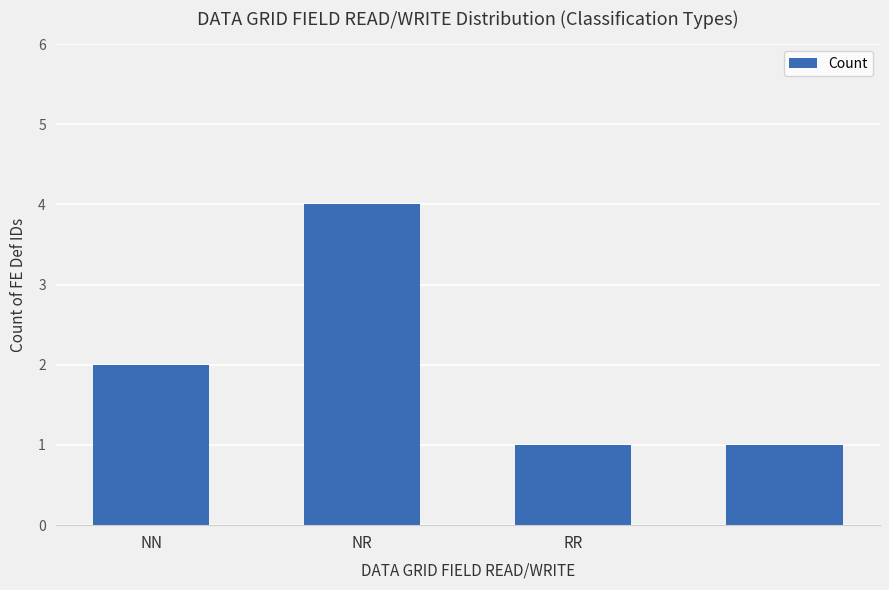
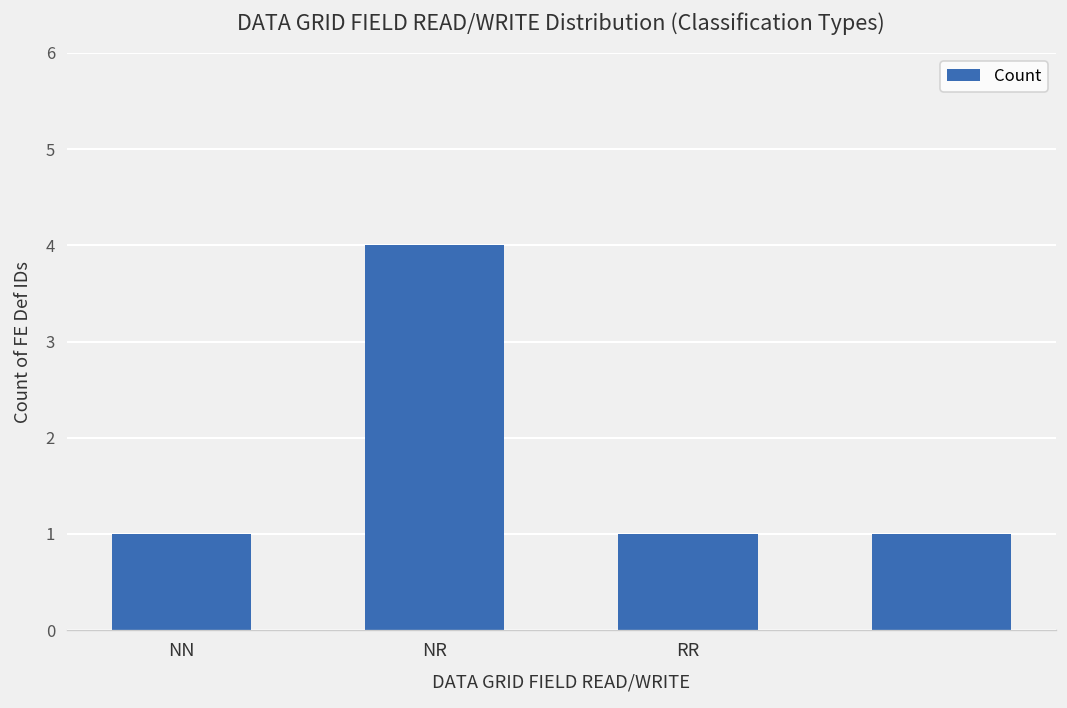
  {
-   "NN": 2,
+   "NN": 1,
    "NR": 4,
    "RR": 1
  }
